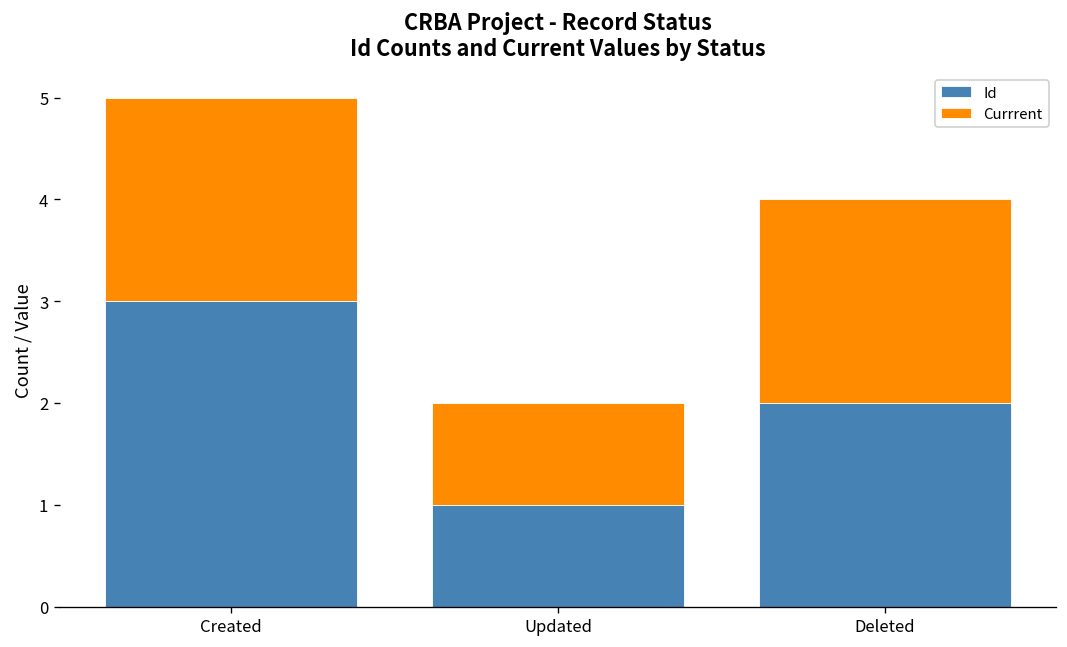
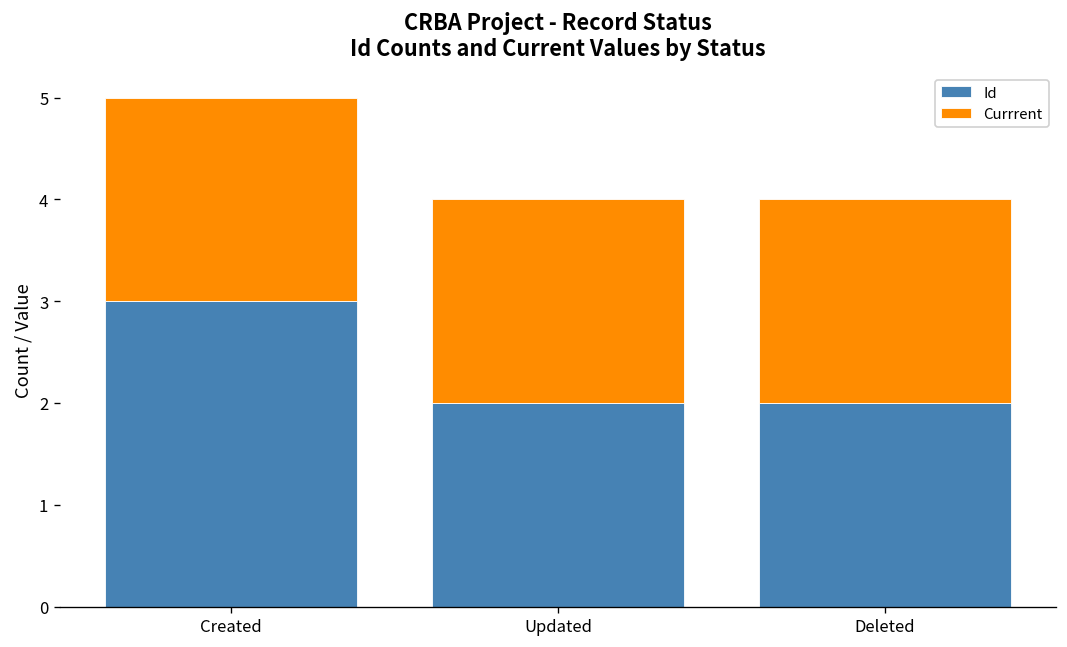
  {
    "Id": {
      "Created": 3,
-     "Updated": 1,
+     "Updated": 2,
      "Deleted": 2
    },
    "Currrent": {
      "Created": 2,
-     "Updated": 1,
+     "Updated": 2,
      "Deleted": 2
    }
  }
